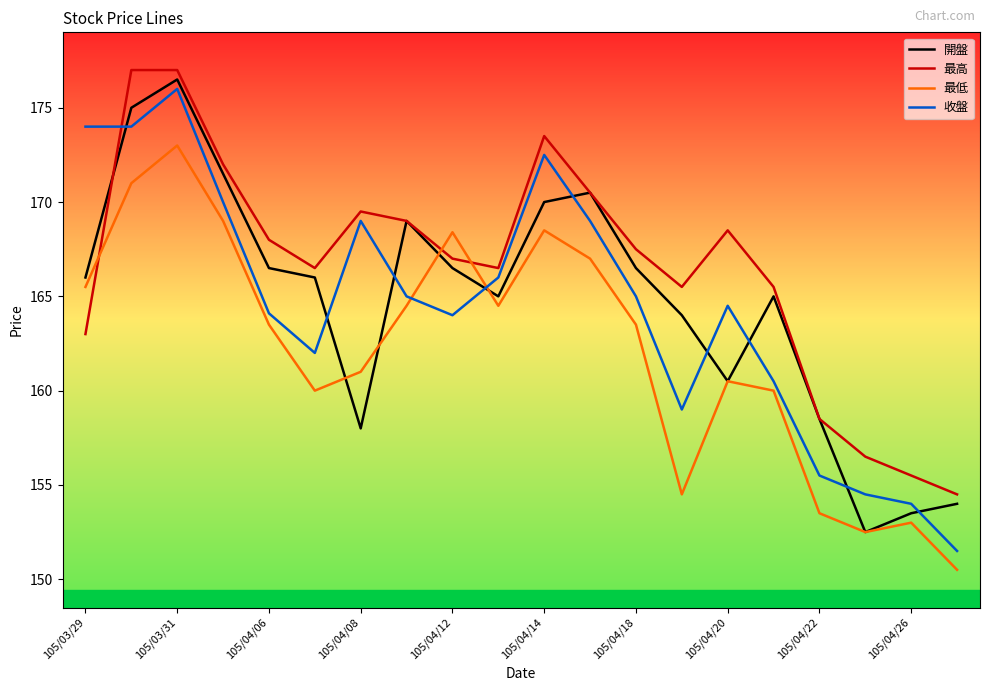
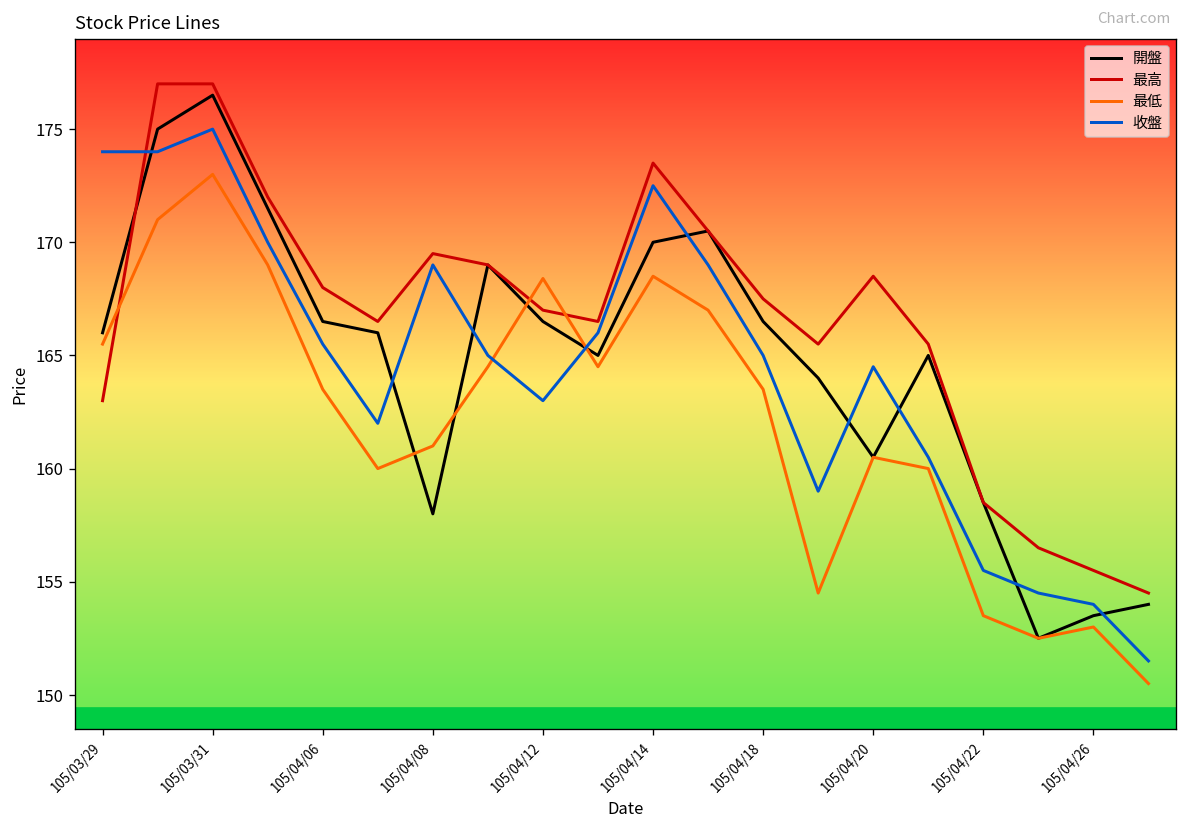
  {
    "開盤": {
      "105/03/29": 166.0,
      "105/03/31": 176.5,
      "105/04/06": 166.5,
      "105/04/08": 158.0,
      "105/04/12": 166.5,
      "105/04/14": 170.0,
      "105/04/18": 166.5,
      "105/04/26": 153.5
    },
    "最高": {
      "105/03/29": 163.0,
      "105/03/31": 177.0,
      "105/04/06": 168.0,
      "105/04/08": 169.5,
      "105/04/12": 167.0,
      "105/04/14": 173.5,
      "105/04/18": 167.5,
      "105/04/20": 168.5,
      "105/04/26": 155.5
    },
    "最低": {
      "105/03/29": 165.5,
      "105/03/31": 173.0,
      "105/04/06": 163.5,
      "105/04/08": 161.0,
      "105/04/12": 168.4,
      "105/04/14": 168.5,
      "105/04/18": 163.5,
      "105/04/22": 153.5,
      "105/04/26": 153.0
    },
    "收盤": {
      "105/03/29": 174.0,
-     "105/03/31": 176,
-     "105/04/06": 164.1,
+     "105/03/31": 175,
+     "105/04/06": 165.5,
      "105/04/08": 169.0,
-     "105/04/12": 164,
+     "105/04/12": 163,
      "105/04/14": 172.5,
      "105/04/18": 165.0,
      "105/04/20": 164.5,
      "105/04/22": 155.5,
      "105/04/26": 154.0
    }
  }
